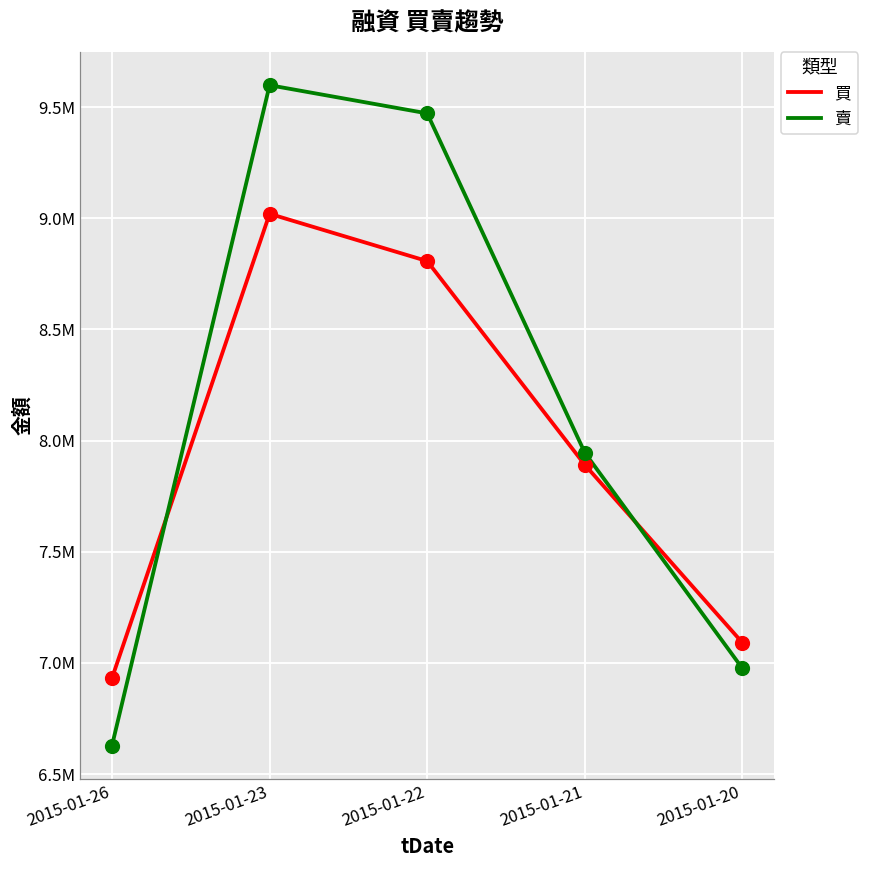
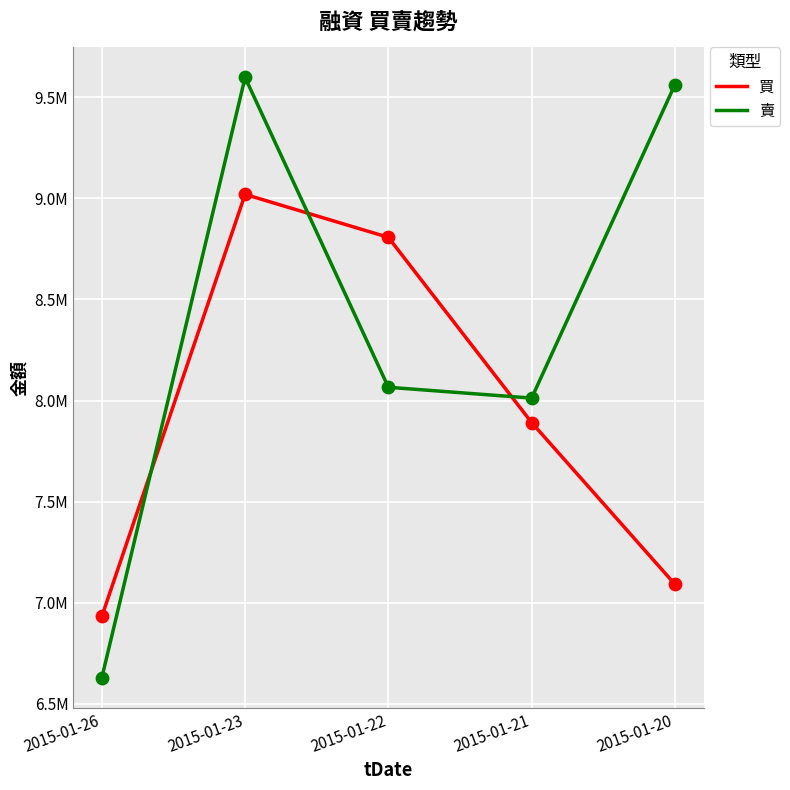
  {
    "買": {
      "2015-01-26": 6930000,
      "2015-01-23": 9020000,
      "2015-01-22": 8810000,
      "2015-01-21": 7890000,
      "2015-01-20": 7090000
    },
    "賣": {
      "2015-01-26": 6630000,
      "2015-01-23": 9600000,
-     "2015-01-22": 9470000,
-     "2015-01-21": 7950000,
-     "2015-01-20": 6980000
+     "2015-01-22": 8070000,
+     "2015-01-21": 8010000,
+     "2015-01-20": 9560000
    }
  }
